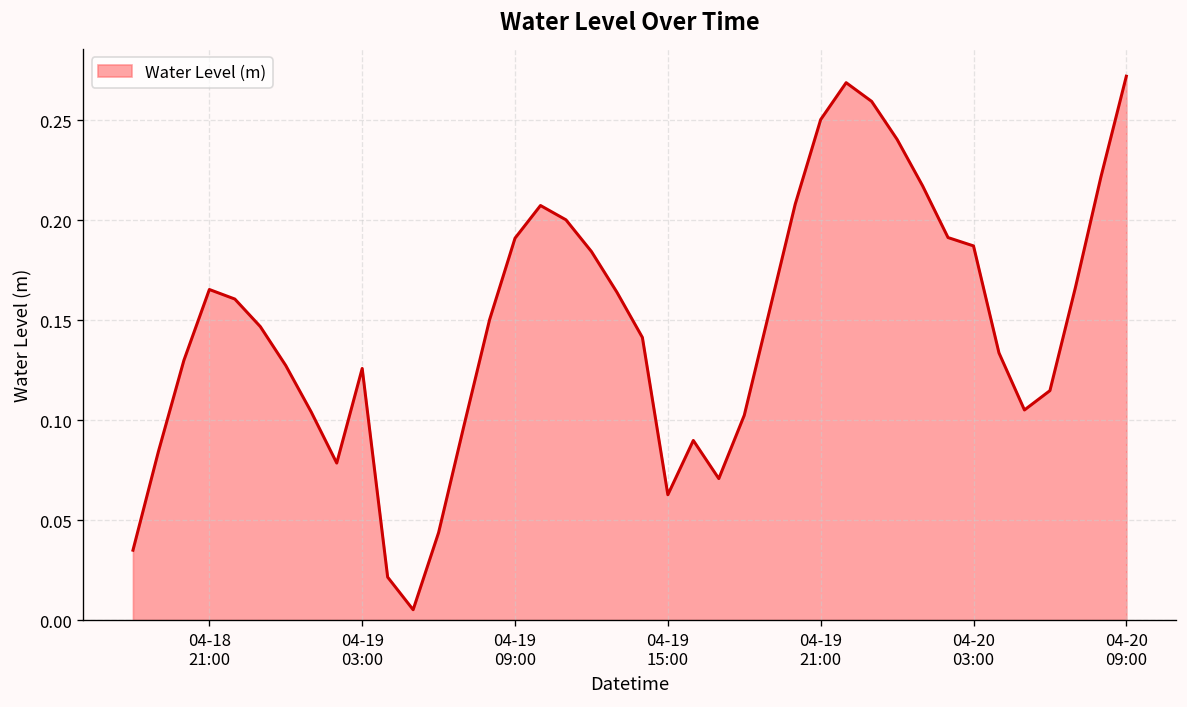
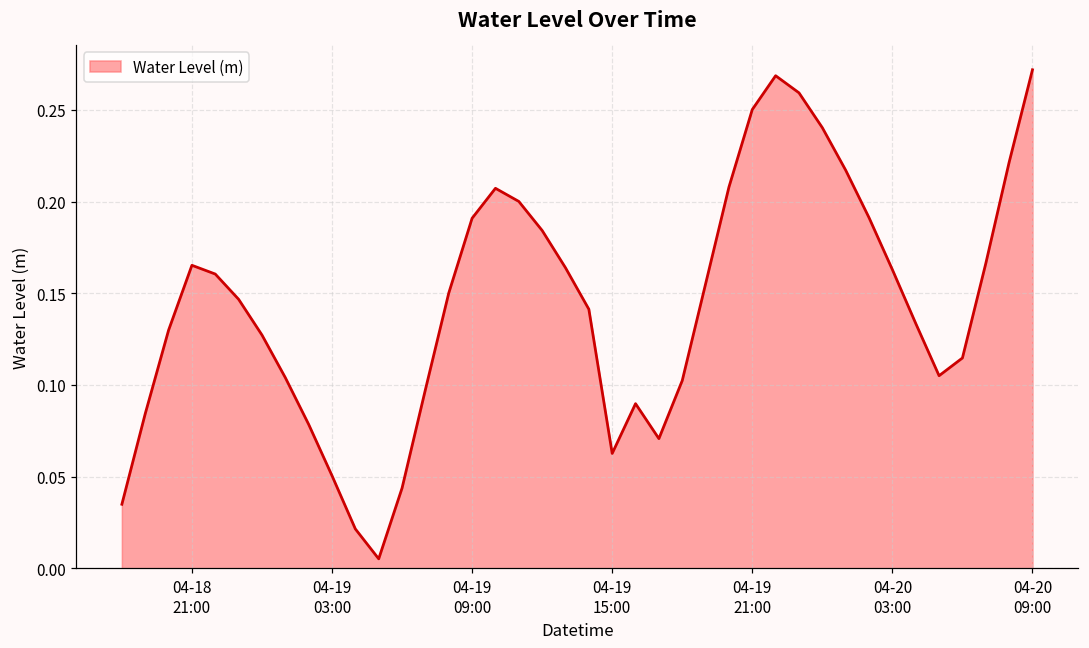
  {
    "04-18 21:00": 0.165,
-   "04-19 03:00": 0.126,
+   "04-19 03:00": 0.050,
    "04-19 09:00": 0.191,
    "04-19 15:00": 0.063,
    "04-19 21:00": 0.250,
-   "04-20 03:00": 0.187,
+   "04-20 03:00": 0.163,
    "04-20 09:00": 0.272
  }
